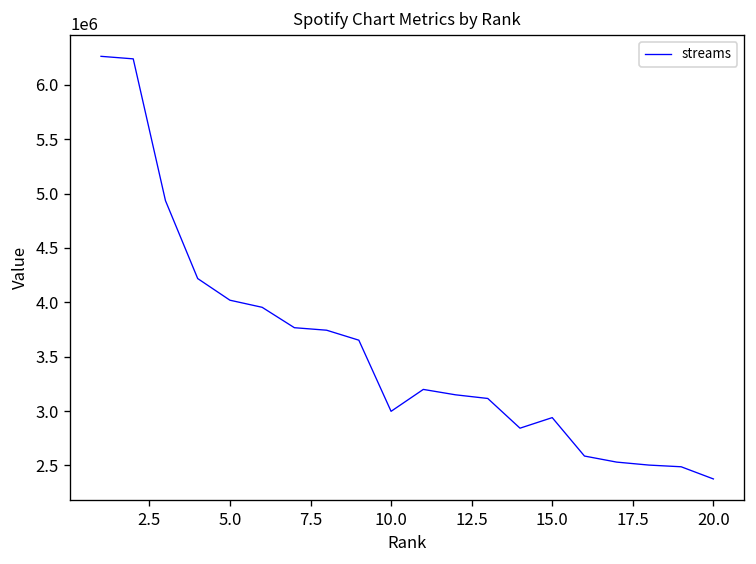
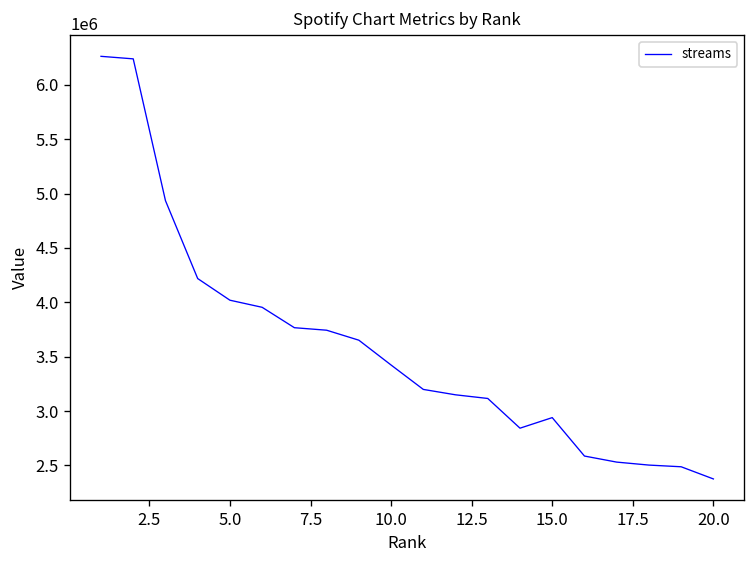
  {
    "5.0": 4000000,
-   "10.0": 3000000,
+   "10.0": 3400000,
    "15.0": 2900000,
    "20.0": 2400000
  }
